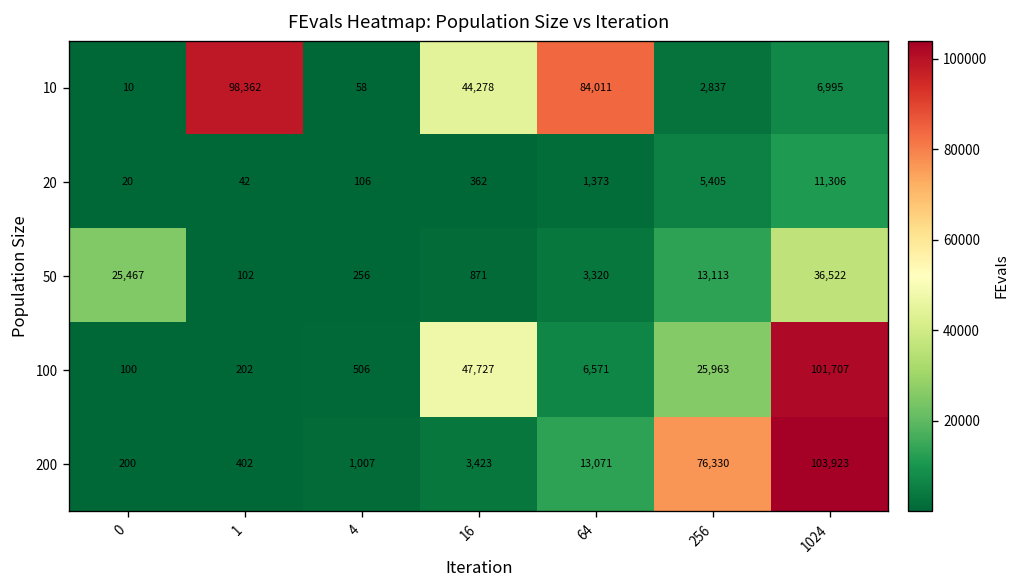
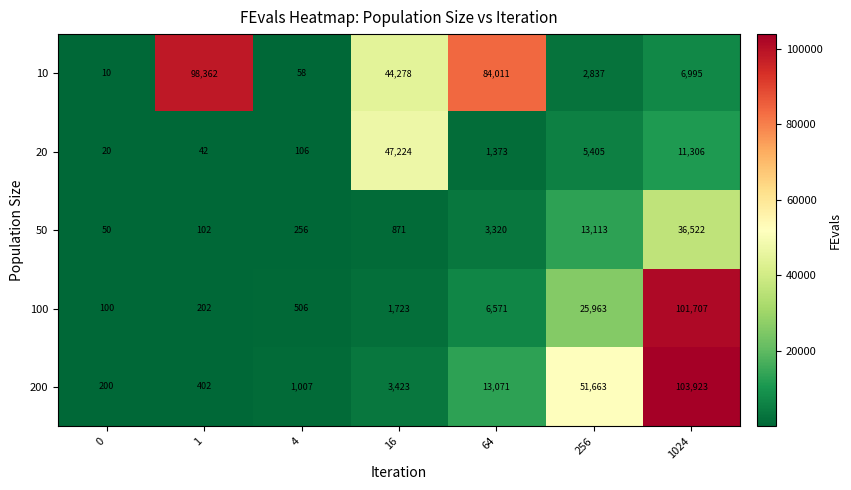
  {
    "10": {
      "0": "10",
      "1": "98,362",
      "4": "58",
      "16": "44,278",
      "64": "84,011",
      "256": "2,837",
      "1024": "6,995"
    },
    "20": {
      "0": "20",
      "1": "42",
      "4": "106",
-     "16": "362",
+     "16": "47,224",
      "64": "1,373",
      "256": "5,405",
      "1024": "11,306"
    },
    "50": {
-     "0": "25,467",
+     "0": "50",
      "1": "102",
      "4": "256",
      "16": "871",
      "64": "3,320",
      "256": "13,113",
      "1024": "36,522"
    },
    "100": {
      "0": "100",
      "1": "202",
      "4": "506",
-     "16": "47,727",
+     "16": "1,723",
      "64": "6,571",
      "256": "25,963",
      "1024": "101,707"
    },
    "200": {
      "0": "200",
      "1": "402",
      "4": "1,007",
      "16": "3,423",
      "64": "13,071",
-     "256": "76,330",
+     "256": "51,663",
      "1024": "103,923"
    }
  }
